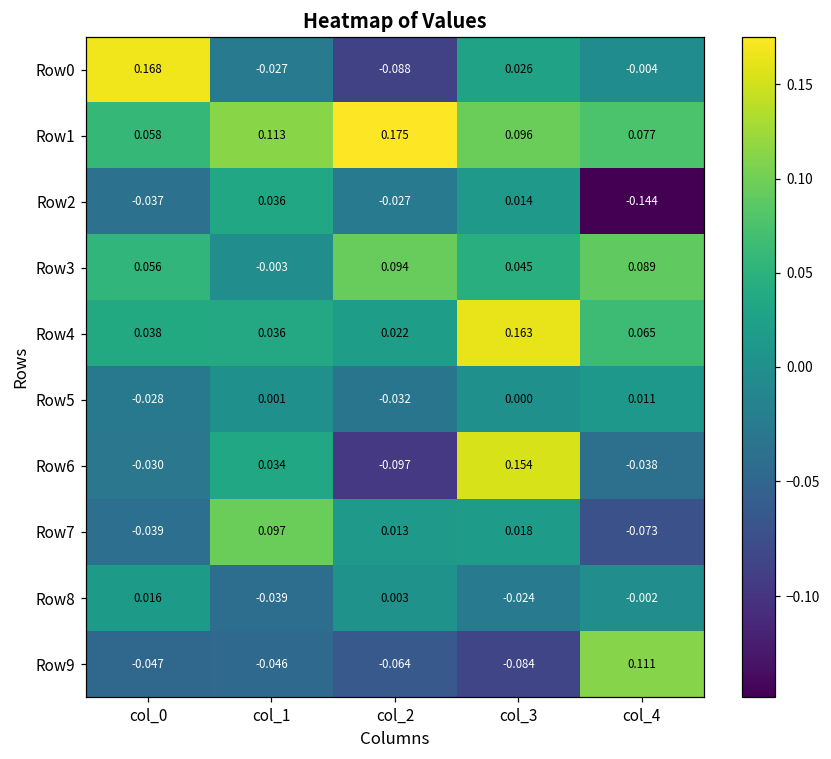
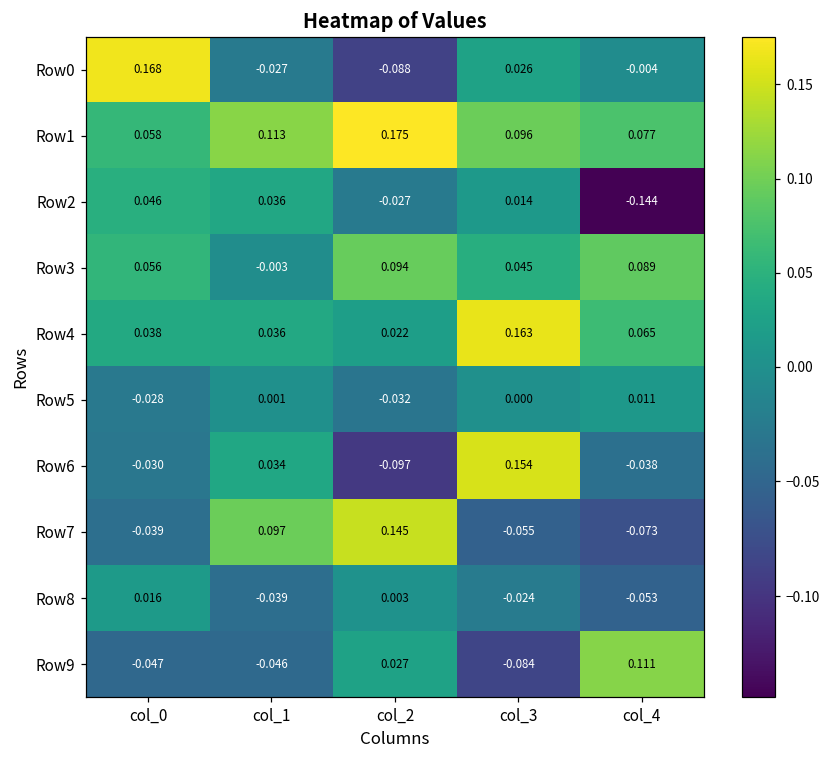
  {
    "Row0": {
      "col_0": 0.168,
      "col_1": -0.027,
      "col_2": -0.088,
      "col_3": 0.026,
      "col_4": -0.004
    },
    "Row1": {
      "col_0": 0.058,
      "col_1": 0.113,
      "col_2": 0.175,
      "col_3": 0.096,
      "col_4": 0.077
    },
    "Row2": {
-     "col_0": -0.037,
+     "col_0": 0.046,
      "col_1": 0.036,
      "col_2": -0.027,
      "col_3": 0.014,
      "col_4": -0.144
    },
    "Row3": {
      "col_0": 0.056,
      "col_1": -0.003,
      "col_2": 0.094,
      "col_3": 0.045,
      "col_4": 0.089
    },
    "Row4": {
      "col_0": 0.038,
      "col_1": 0.036,
      "col_2": 0.022,
      "col_3": 0.163,
      "col_4": 0.065
    },
    "Row5": {
      "col_0": -0.028,
      "col_1": 0.001,
      "col_2": -0.032,
      "col_3": 0.000,
      "col_4": 0.011
    },
    "Row6": {
      "col_0": -0.030,
      "col_1": 0.034,
      "col_2": -0.097,
      "col_3": 0.154,
      "col_4": -0.038
    },
    "Row7": {
      "col_0": -0.039,
      "col_1": 0.097,
-     "col_2": 0.013,
-     "col_3": 0.018,
+     "col_2": 0.145,
+     "col_3": -0.055,
      "col_4": -0.073
    },
    "Row8": {
      "col_0": 0.016,
      "col_1": -0.039,
      "col_2": 0.003,
      "col_3": -0.024,
-     "col_4": -0.002
+     "col_4": -0.053
    },
    "Row9": {
      "col_0": -0.047,
      "col_1": -0.046,
-     "col_2": -0.064,
+     "col_2": 0.027,
      "col_3": -0.084,
      "col_4": 0.111
    }
  }
